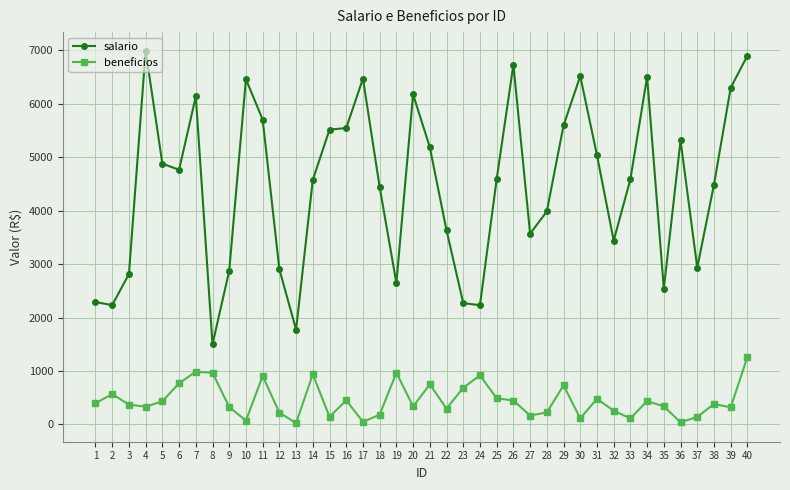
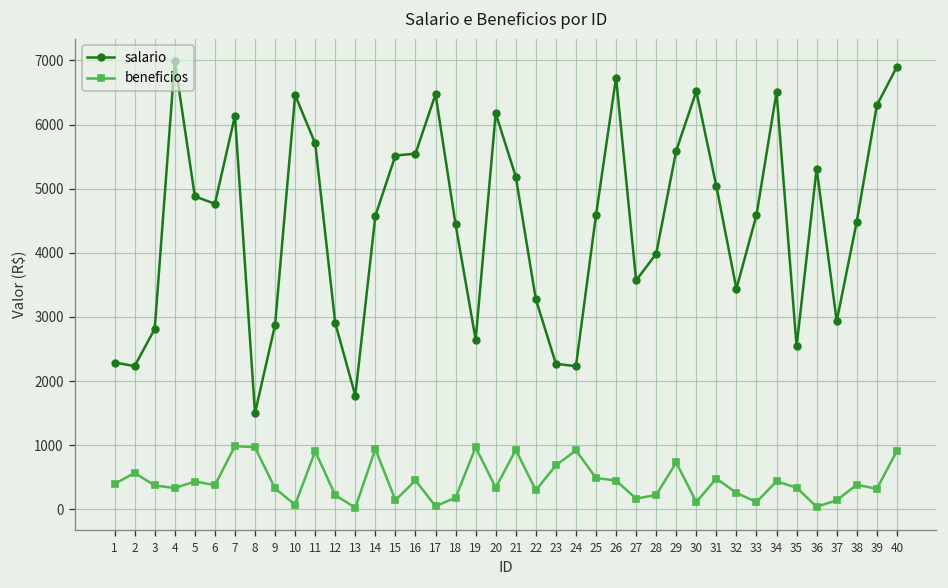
  {
    "salario": {
      "1": 2300,
      "2": 2200,
      "3": 2800,
      "5": 4900,
      "6": 4800,
      "7": 6100,
      "8": 1500,
      "9": 2900,
      "10": 6500,
      "11": 5700,
      "12": 2900,
      "13": 1800,
      "14": 4600,
      "15": 5500,
      "16": 5500,
      "17": 6500,
      "18": 4400,
      "19": 2600,
      "20": 6200,
      "21": 5200,
-     "22": 3600,
+     "22": 3300,
      "23": 2300,
      "24": 2200,
      "25": 4600,
      "26": 6700,
      "27": 3600,
      "28": 4000,
      "29": 5600,
      "30": 6500,
      "31": 5000,
      "32": 3400,
      "33": 4600,
      "34": 6500,
      "35": 2500,
      "36": 5300,
      "37": 2900,
      "38": 4500,
      "39": 6300,
      "40": 6900
    },
    "beneficios": {
      "1": 400,
      "2": 600,
      "3": 400,
      "4": 300,
      "5": 400,
-     "6": 800,
+     "6": 400,
      "7": 1000,
      "8": 1000,
      "9": 300,
      "10": 100,
      "11": 900,
      "12": 200,
      "13": 0,
      "14": 900,
      "15": 100,
      "16": 500,
      "17": 0,
      "18": 200,
      "19": 1000,
      "20": 300,
-     "21": 700,
+     "21": 900,
      "22": 300,
      "23": 700,
      "24": 900,
      "25": 500,
      "26": 400,
      "27": 200,
      "28": 200,
      "29": 700,
      "30": 100,
      "31": 500,
      "32": 300,
      "33": 100,
      "34": 400,
      "35": 300,
      "36": 0,
      "37": 100,
      "38": 400,
      "39": 300,
-     "40": 1300
+     "40": 900
    }
  }
